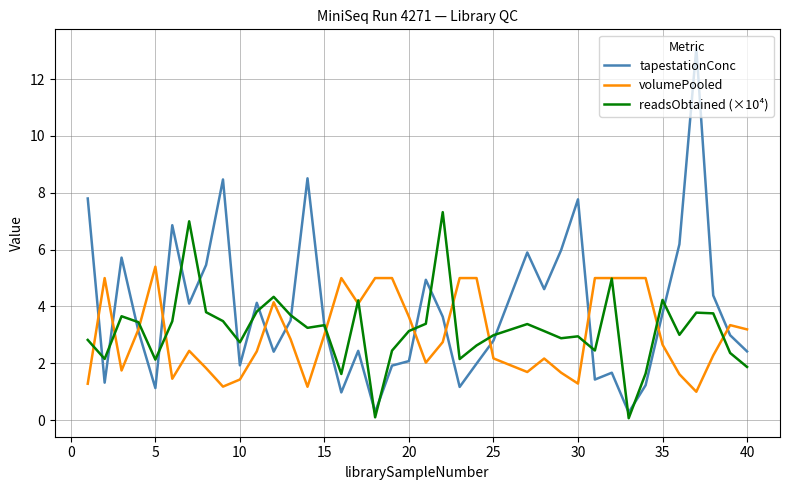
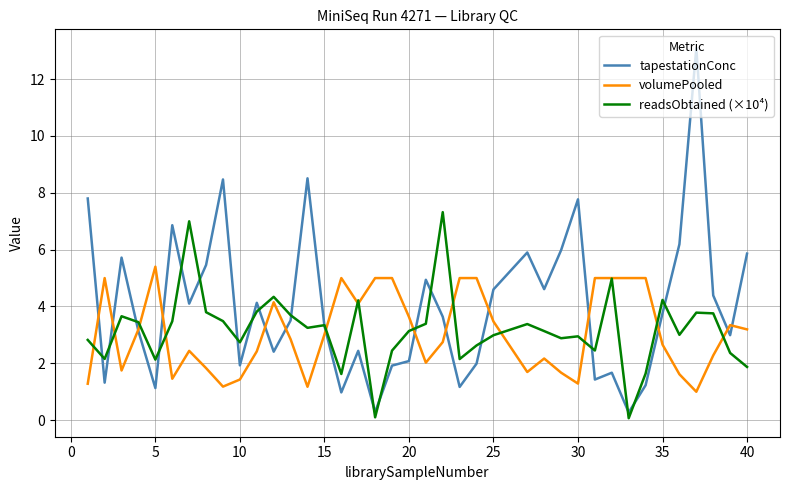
  {
    "tapestationConc": {
      "5": 1.1,
      "10": 1.9,
      "20": 2.1,
-     "25": 2.8,
+     "25": 4.6,
      "30": 7.8,
      "35": 3.8,
-     "40": 2.4
+     "40": 5.9
    },
    "volumePooled": {
      "5": 5.4,
      "10": 1.4,
      "15": 3.0,
      "20": 3.6,
-     "25": 2.2,
+     "25": 3.5,
      "30": 1.3,
      "35": 2.7,
      "40": 3.2
    },
    "readsObtained (×10⁴)": {
      "5": 2.1,
      "10": 2.7,
      "20": 3.1,
      "25": 3.0,
      "30": 3.0,
      "35": 4.2,
      "40": 1.9
    }
  }
